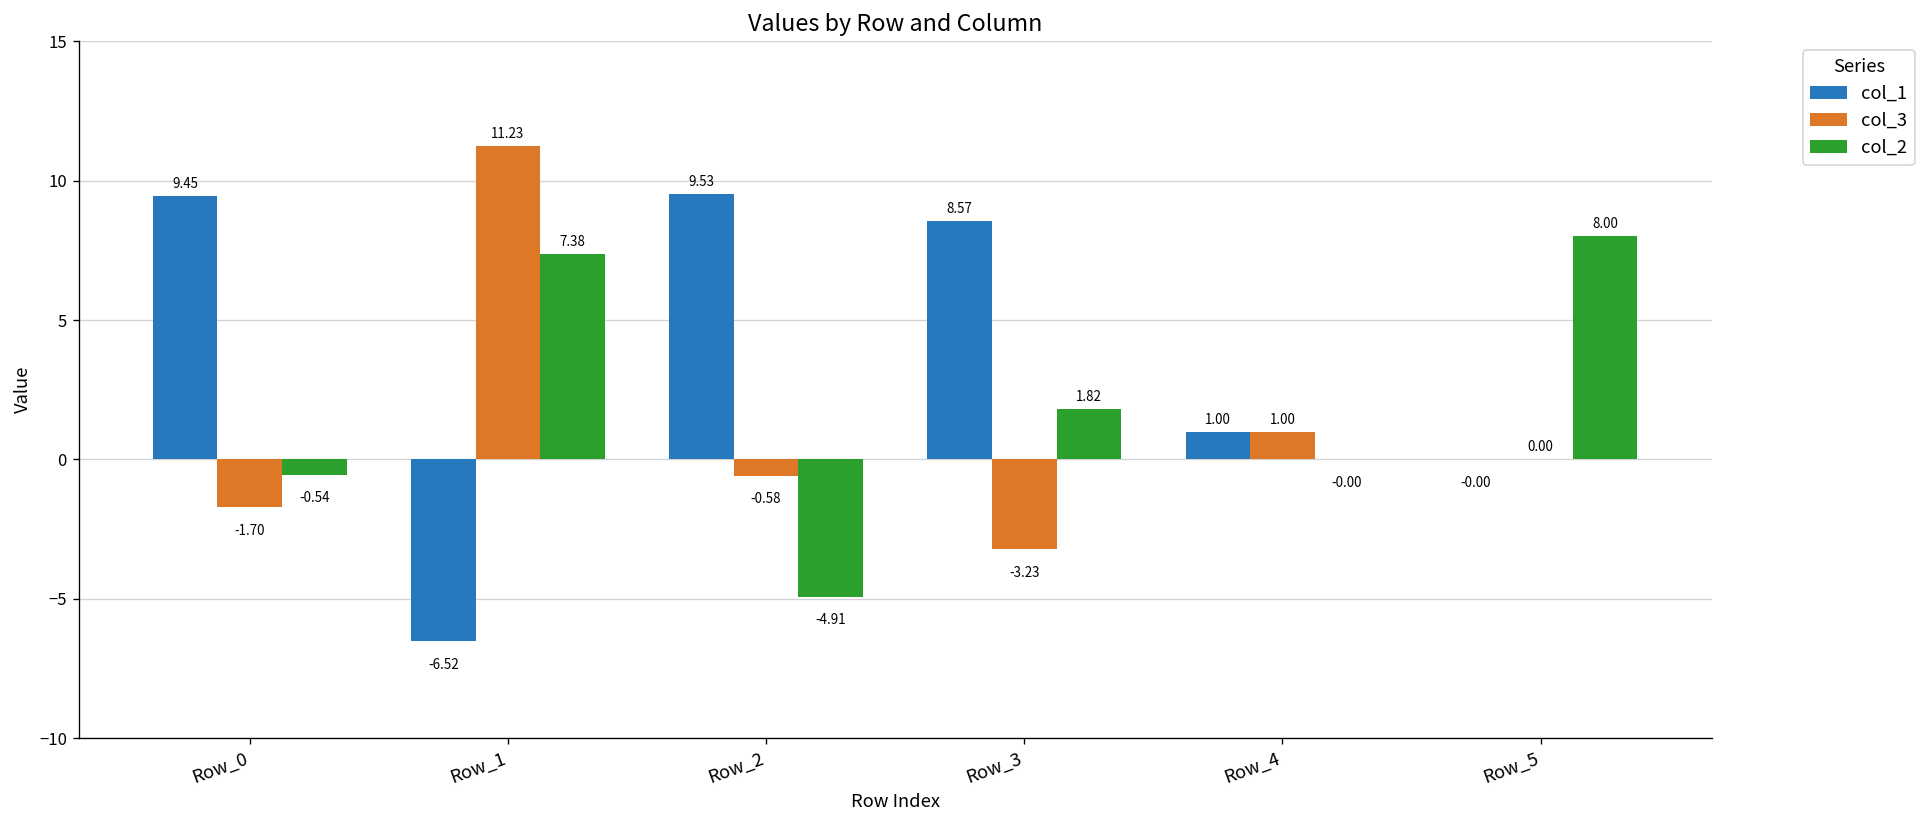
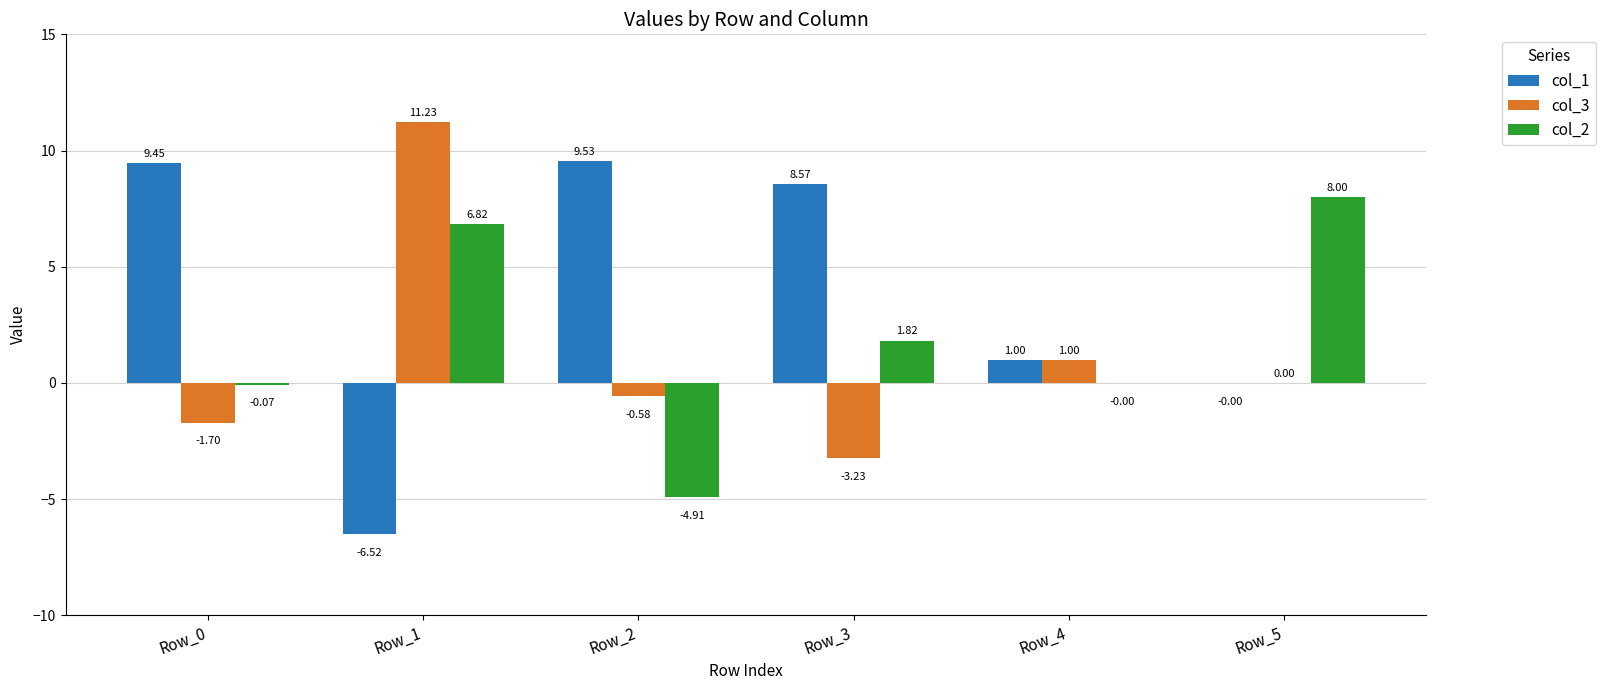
  {
    "col_1": {
      "Row_0": 9.45,
      "Row_1": -6.52,
      "Row_2": 9.53,
      "Row_3": 8.57,
      "Row_4": 1.00,
      "Row_5": -0.00
    },
    "col_3": {
      "Row_0": -1.70,
      "Row_1": 11.23,
      "Row_2": -0.58,
      "Row_3": -3.23,
      "Row_4": 1.00,
      "Row_5": 0.00
    },
    "col_2": {
-     "Row_0": -0.54,
-     "Row_1": 7.38,
+     "Row_0": -0.07,
+     "Row_1": 6.82,
      "Row_2": -4.91,
      "Row_3": 1.82,
      "Row_4": -0.00,
      "Row_5": 8.00
    }
  }
